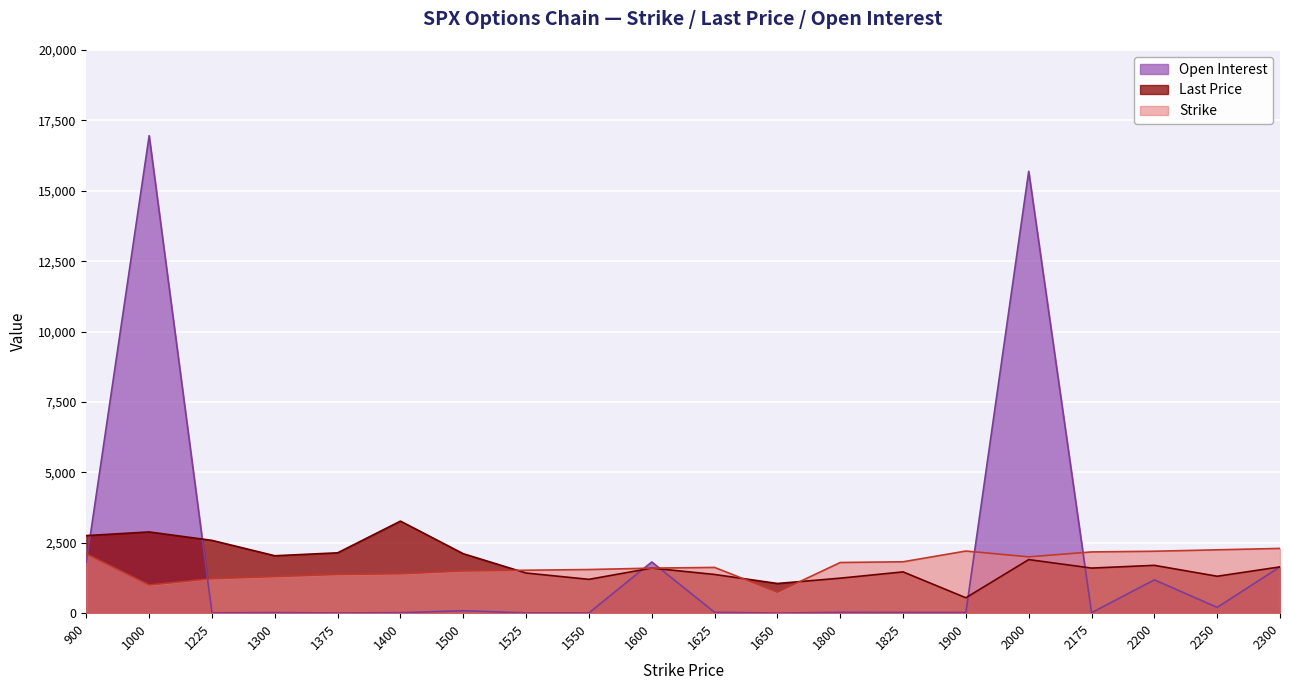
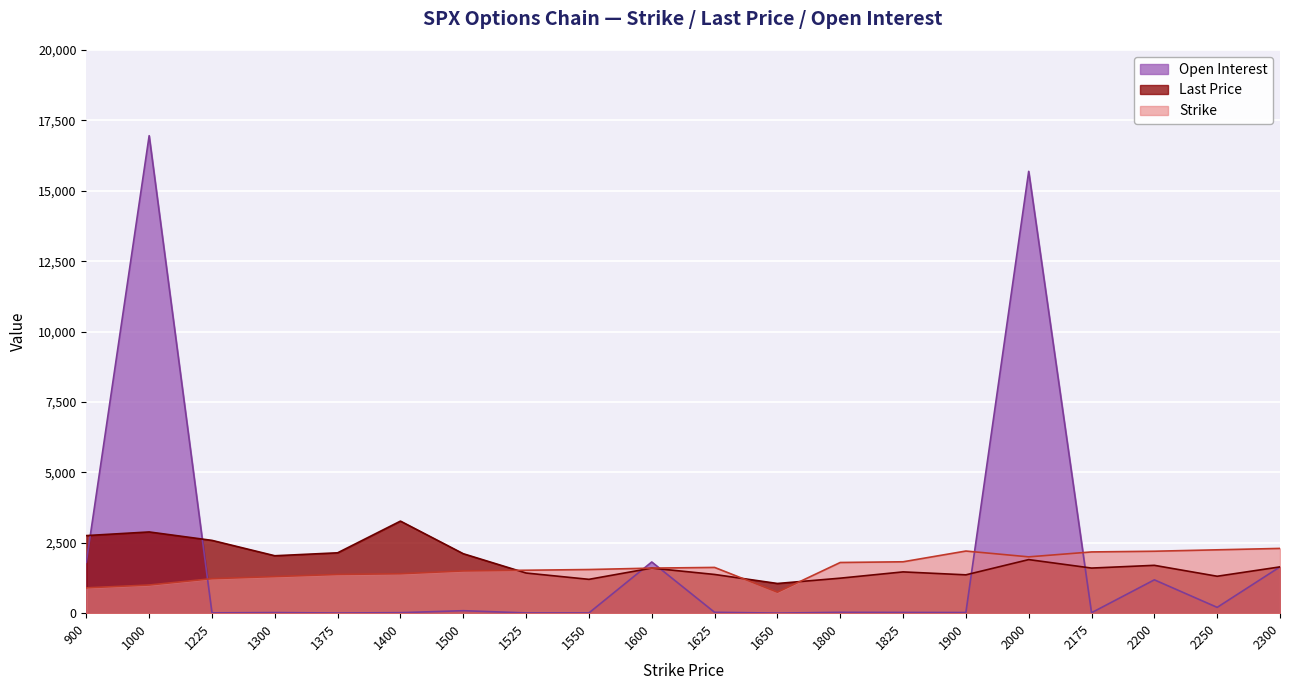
  {
    "Open Interest": {
      "900": "1,800",
      "1000": "17,000",
      "1225": "0",
      "1300": "0",
      "1375": "0",
      "1400": "0",
      "1500": "100",
      "1525": "0",
      "1550": "0",
      "1600": "1,800",
      "1625": "0",
      "1650": "0",
      "1800": "0",
      "1825": "0",
      "1900": "0",
      "2000": "15,700",
      "2175": "0",
      "2200": "1,200",
      "2250": "200"
    },
    "Last Price": {
      "900": "2,800",
      "1000": "2,900",
      "1225": "2,600",
      "1300": "2,000",
      "1375": "2,100",
      "1400": "3,300",
      "1500": "2,100",
      "1525": "1,400",
      "1550": "1,200",
      "1625": "1,400",
      "1650": "1,100",
      "1800": "1,200",
      "1825": "1,500",
-     "1900": "500",
+     "1900": "1,400",
      "2000": "1,900",
      "2175": "1,600",
      "2200": "1,700",
      "2250": "1,300"
    },
    "Strike": {
-     "900": "2,100",
+     "900": "900",
      "1000": "1,000",
      "1225": "1,200",
      "1300": "1,300",
      "1375": "1,400",
      "1400": "1,400",
      "1500": "1,500",
      "1525": "1,500",
      "1550": "1,600",
      "1625": "1,600",
      "1650": "700",
      "1800": "1,800",
      "1825": "1,800",
      "1900": "2,200",
      "2000": "2,000",
      "2175": "2,200",
      "2200": "2,200",
      "2250": "2,300",
      "2300": "2,300"
    }
  }
